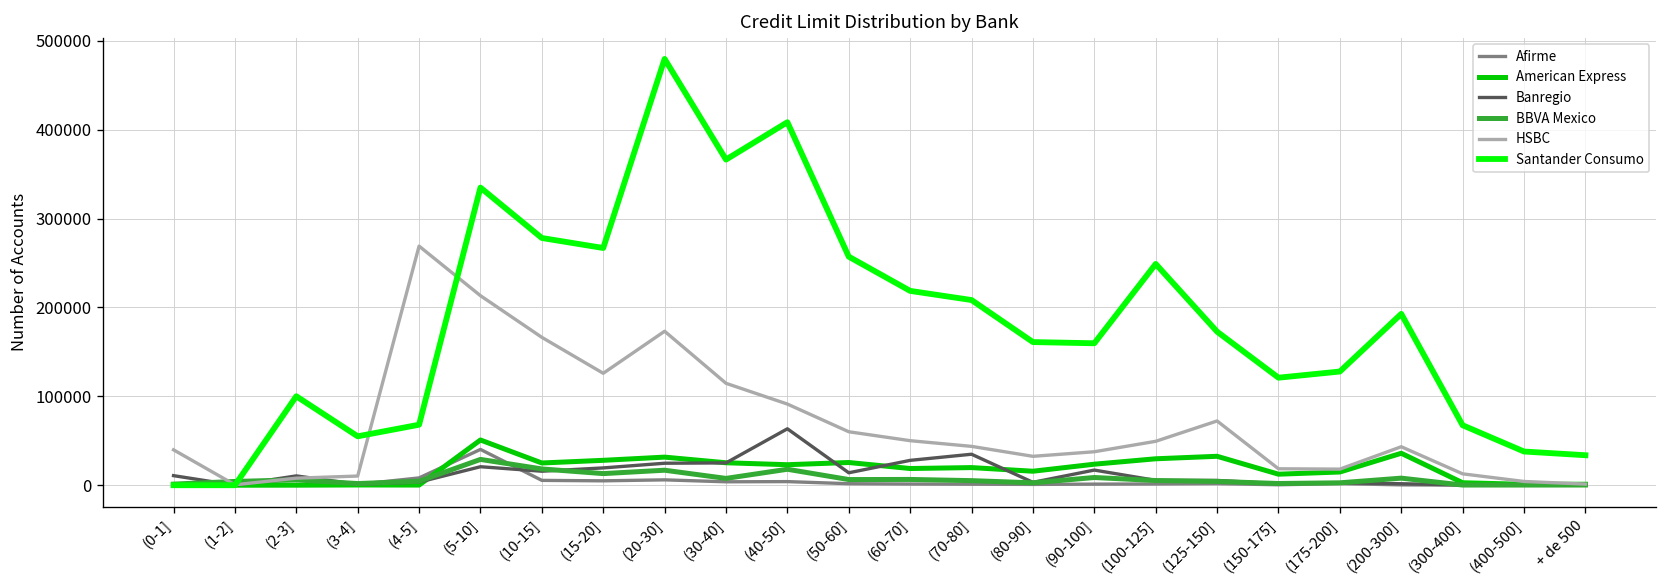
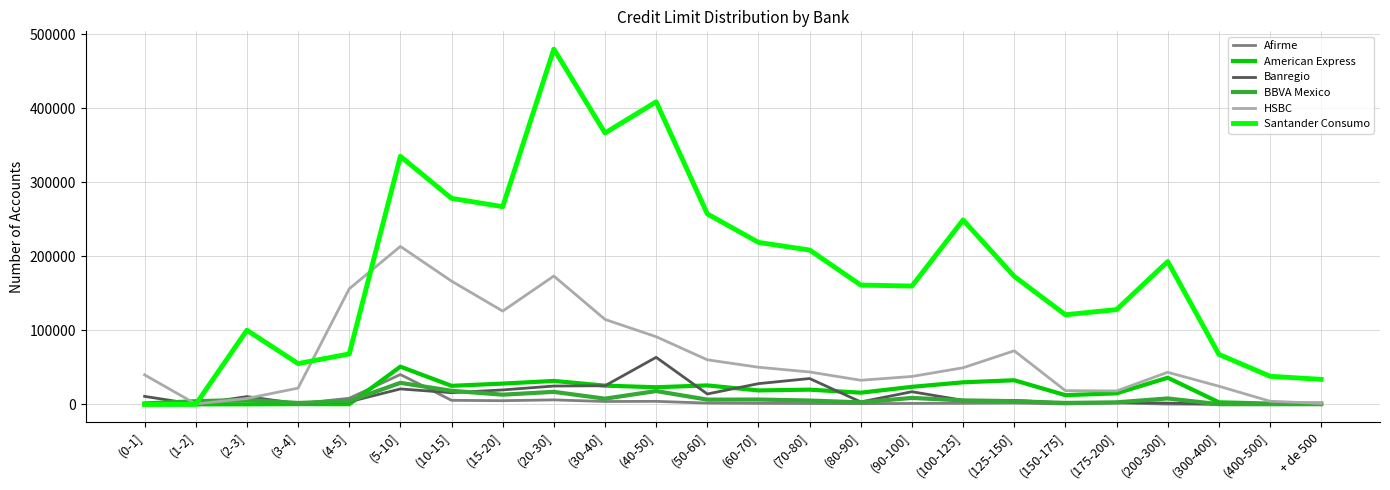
  {
    "Afirme": {
      "(4-5]": 10000,
      "(5-10]": 40000,
      "(10-15]": 10000,
      "(15-20]": 0,
      "(20-30]": 10000,
      "(30-40]": 0,
      "(40-50]": 0,
      "(50-60]": 0,
      "(60-70]": 0,
      "(70-80]": 0,
      "(90-100]": 0,
      "(100-125]": 0
    },
    "Banregio": {
      "(0-1]": 10000,
      "(5-10]": 20000,
      "(15-20]": 20000,
      "(20-30]": 20000,
      "(40-50]": 60000,
      "(50-60]": 10000,
      "(60-70]": 30000,
      "(70-80]": 30000,
      "(90-100]": 20000
    },
    "BBVA Mexico": {
      "(1-2]": 0,
      "(5-10]": 30000,
      "(15-20]": 10000,
      "(20-30]": 20000,
      "(30-40]": 10000,
      "(40-50]": 20000,
      "(50-60]": 10000,
      "(60-70]": 10000,
      "(70-80]": 10000,
      "(90-100]": 10000,
      "(200-300]": 10000
    },
    "HSBC": {
      "(0-1]": 40000,
-     "(3-4]": 10000,
-     "(4-5]": 270000,
+     "(3-4]": 20000,
+     "(4-5]": 160000,
      "(5-10]": 210000,
      "(10-15]": 170000,
      "(15-20]": 130000,
      "(20-30]": 170000,
      "(30-40]": 110000,
      "(40-50]": 90000,
      "(50-60]": 60000,
      "(60-70]": 50000,
      "(70-80]": 40000,
      "(80-90]": 30000,
      "(90-100]": 40000,
      "(100-125]": 50000,
      "(125-150]": 70000,
      "(150-175]": 20000,
      "(200-300]": 40000,
-     "(300-400]": 10000
+     "(300-400]": 20000
    }
  }
